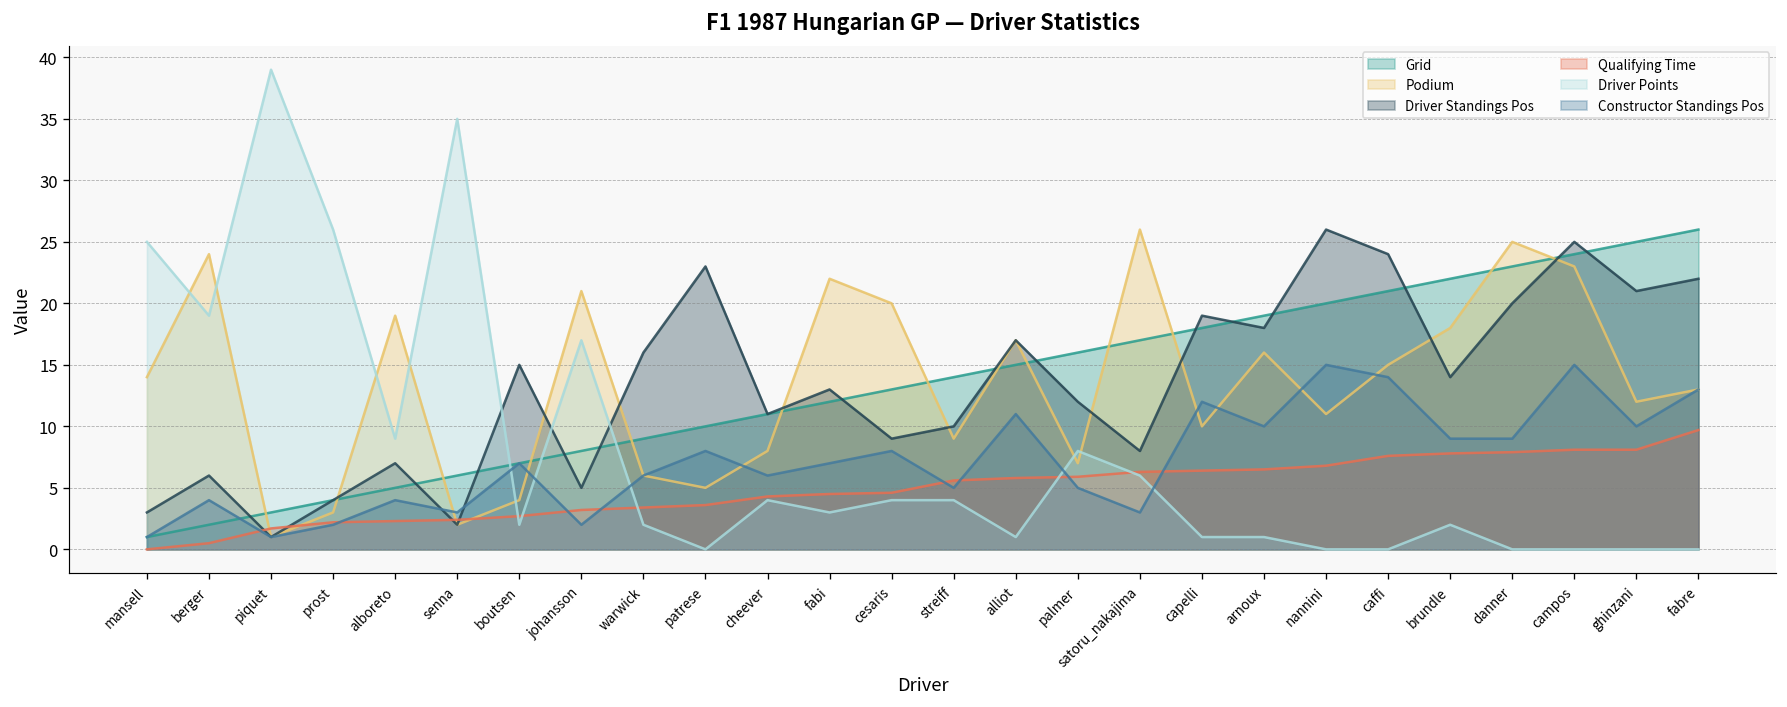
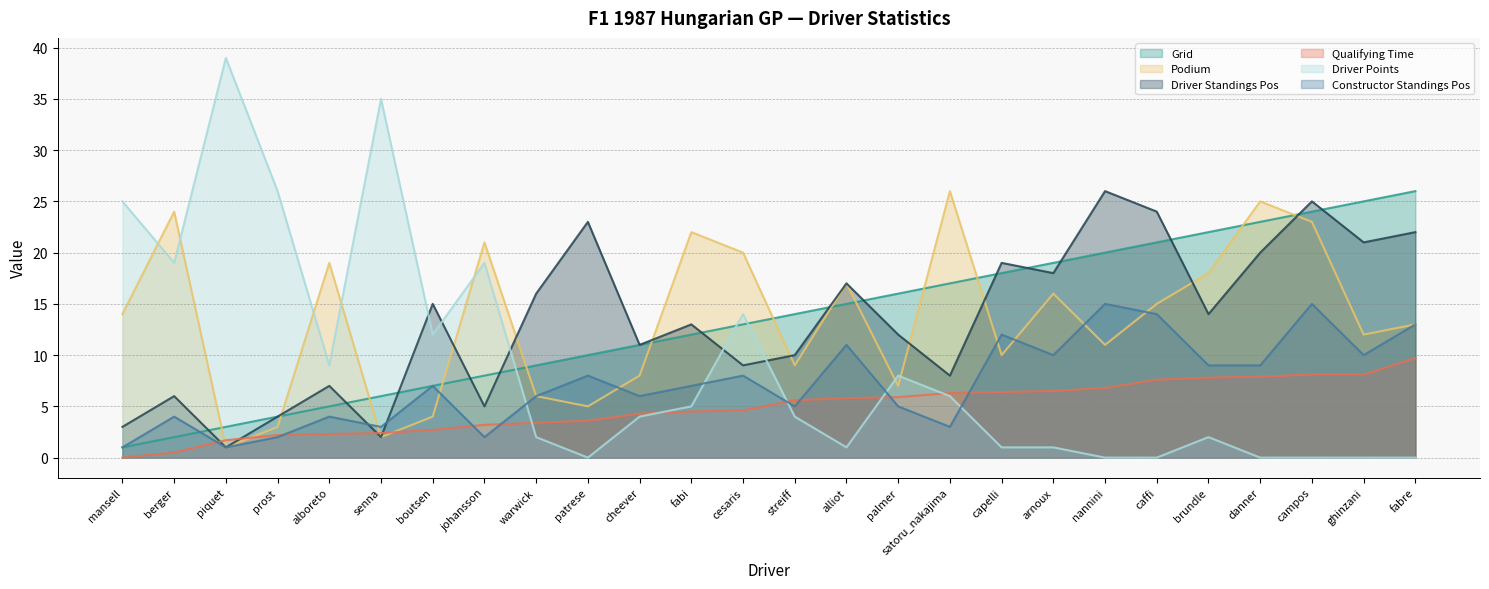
  {
    "Driver Points": {
      "mansell": 25,
      "berger": 19,
      "piquet": 39,
      "prost": 26,
      "alboreto": 9,
      "senna": 35,
-     "boutsen": 2,
-     "johansson": 17,
+     "boutsen": 12,
+     "johansson": 19,
      "warwick": 2,
      "patrese": 0,
      "cheever": 4,
-     "fabi": 3,
-     "cesaris": 4,
+     "fabi": 5,
+     "cesaris": 14,
      "streiff": 4,
      "alliot": 1,
      "palmer": 8,
      "satoru_nakajima": 6,
      "capelli": 1,
      "arnoux": 1,
      "nannini": 0,
      "caffi": 0,
      "brundle": 2,
      "danner": 0,
      "campos": 0,
      "ghinzani": 0,
      "fabre": 0
    }
  }
